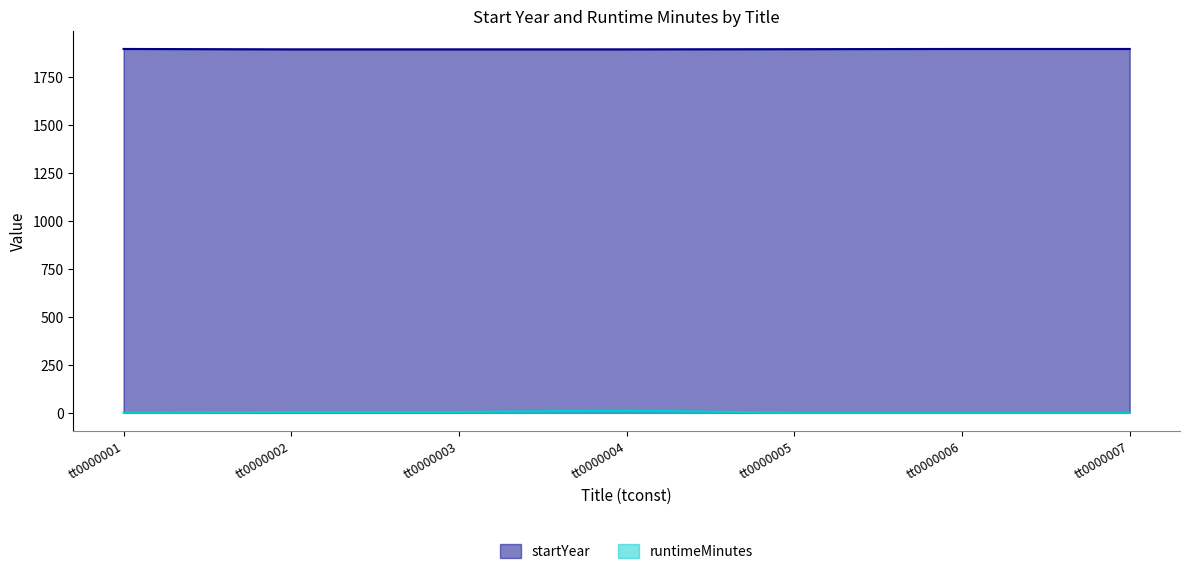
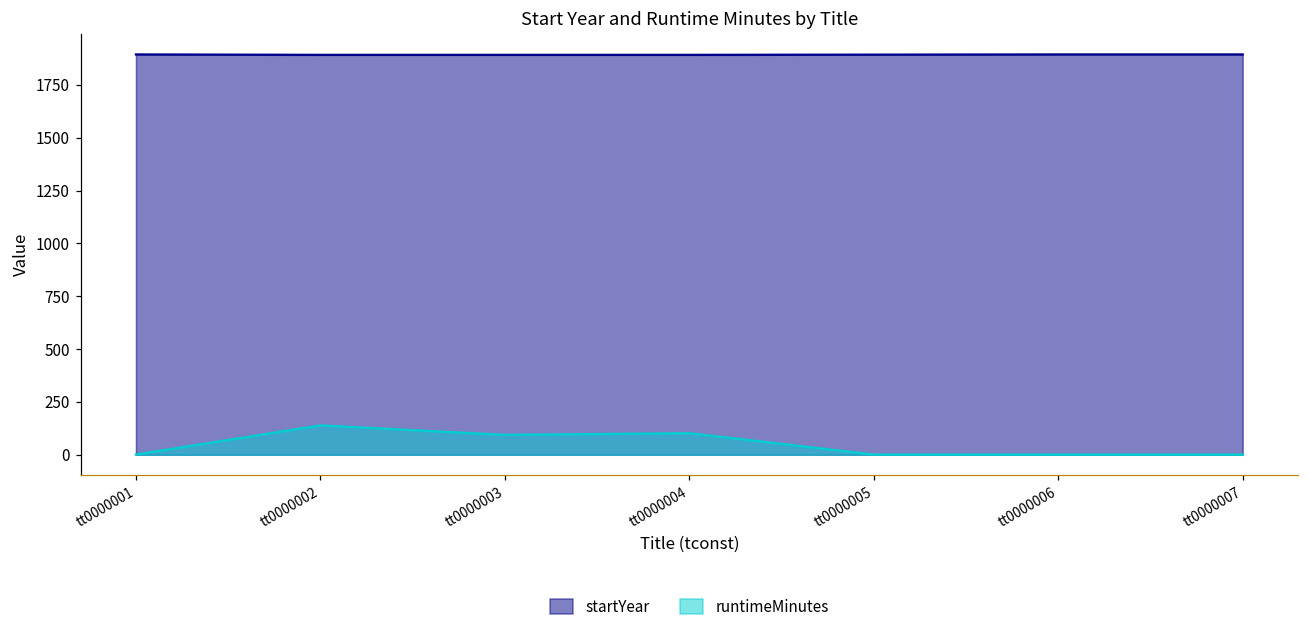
  {
    "startYear": {
      "tt0000001": 1890,
      "tt0000002": 1890,
      "tt0000003": 1890,
      "tt0000004": 1890,
      "tt0000005": 1890,
      "tt0000006": 1890,
      "tt0000007": 1890
    },
    "runtimeMinutes": {
      "tt0000001": 0,
-     "tt0000002": 10,
-     "tt0000003": 10,
-     "tt0000004": 10,
+     "tt0000002": 140,
+     "tt0000003": 90,
+     "tt0000004": 100,
      "tt0000005": 0,
      "tt0000006": 0,
      "tt0000007": 0
    }
  }
